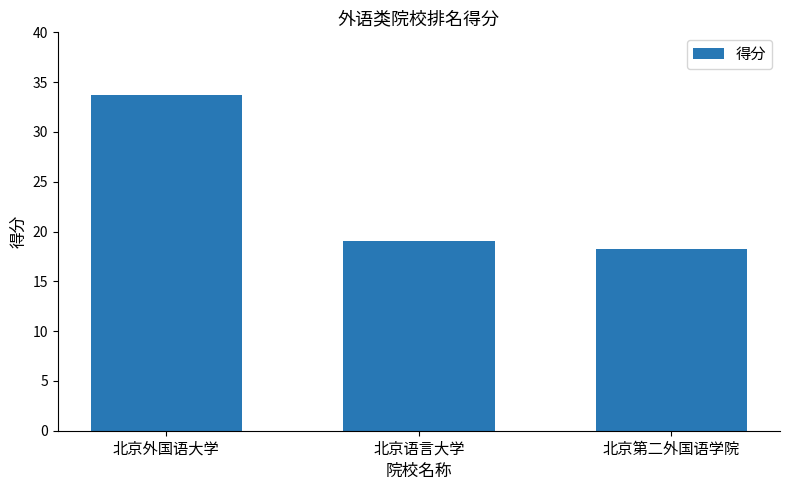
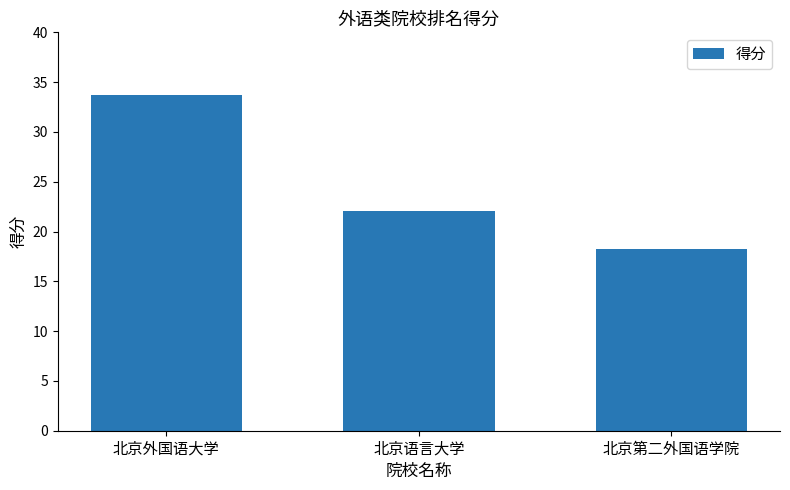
  {
    "北京外国语大学": 34,
-   "北京语言大学": 19,
+   "北京语言大学": 22,
    "北京第二外国语学院": 18
  }
